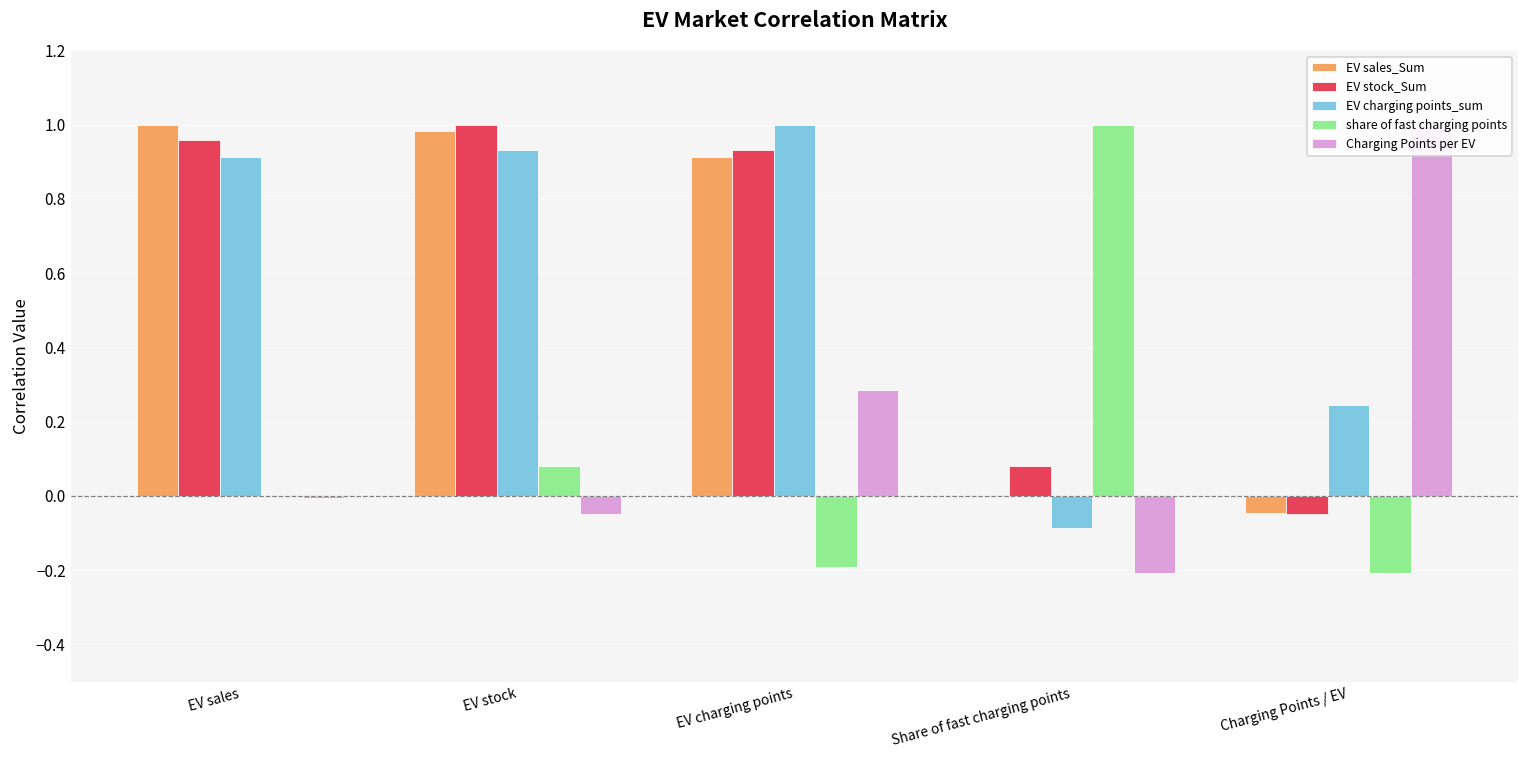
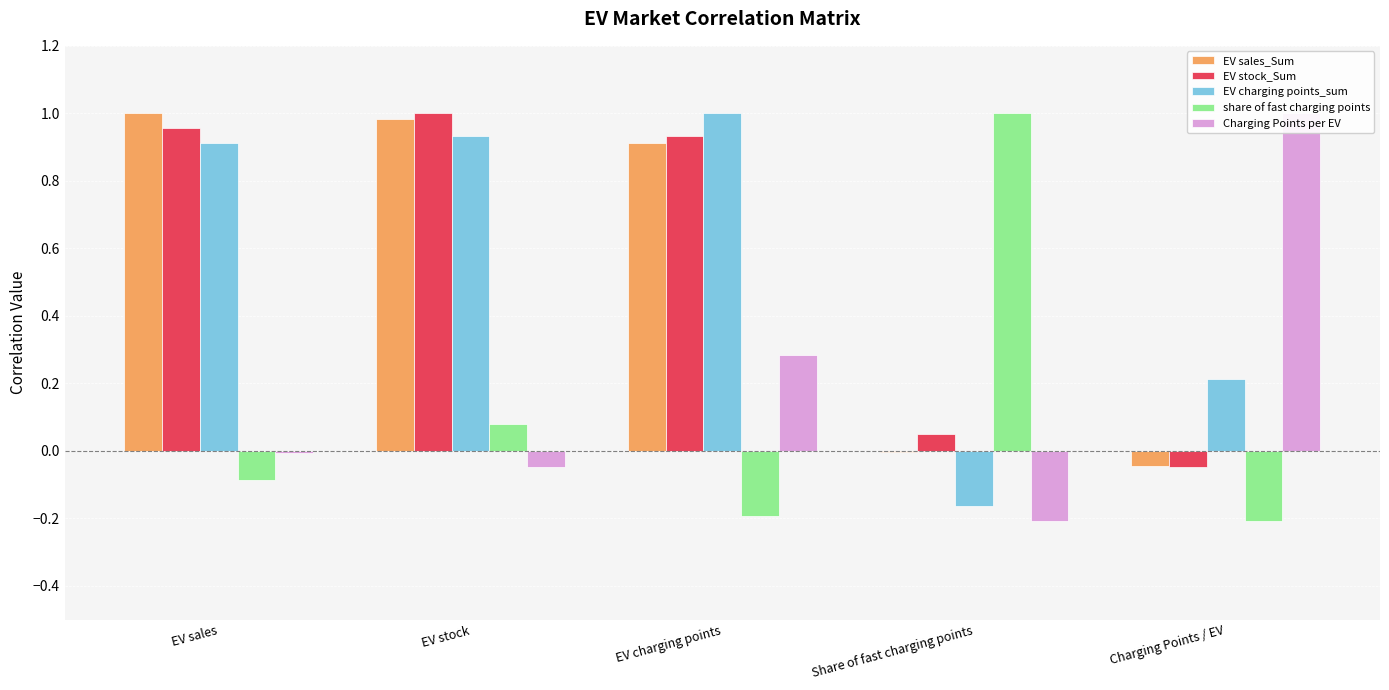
  {
    "EV sales_Sum": {
      "EV sales": 1.00,
      "EV stock": 0.98,
      "EV charging points": 0.91,
      "Charging Points / EV": -0.04
    },
    "EV stock_Sum": {
      "EV sales": 0.96,
      "EV stock": 1.00,
      "EV charging points": 0.93,
-     "Share of fast charging points": 0.08,
+     "Share of fast charging points": 0.05,
      "Charging Points / EV": -0.05
    },
    "EV charging points_sum": {
      "EV sales": 0.91,
      "EV stock": 0.93,
      "EV charging points": 1.00,
-     "Share of fast charging points": -0.09,
-     "Charging Points / EV": 0.24
+     "Share of fast charging points": -0.16,
+     "Charging Points / EV": 0.21
    },
    "share of fast charging points": {
-     "EV sales": 0.00,
+     "EV sales": -0.09,
      "EV stock": 0.08,
      "EV charging points": -0.19,
      "Share of fast charging points": 1.00,
      "Charging Points / EV": -0.21
    },
    "Charging Points per EV": {
      "EV stock": -0.05,
      "EV charging points": 0.29,
      "Share of fast charging points": -0.21
    }
  }
